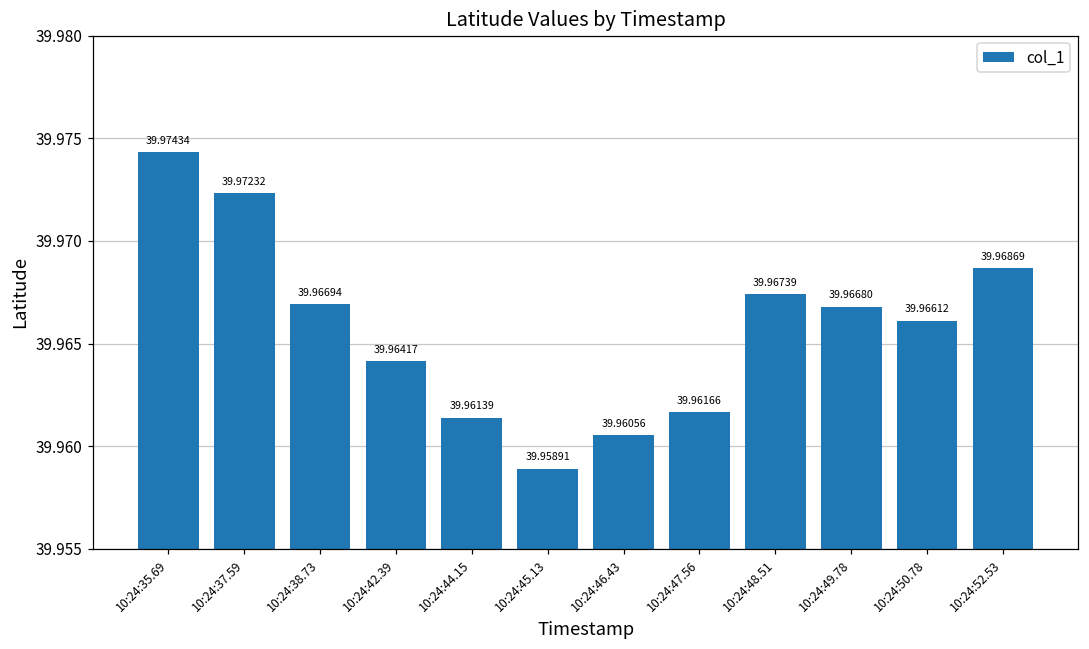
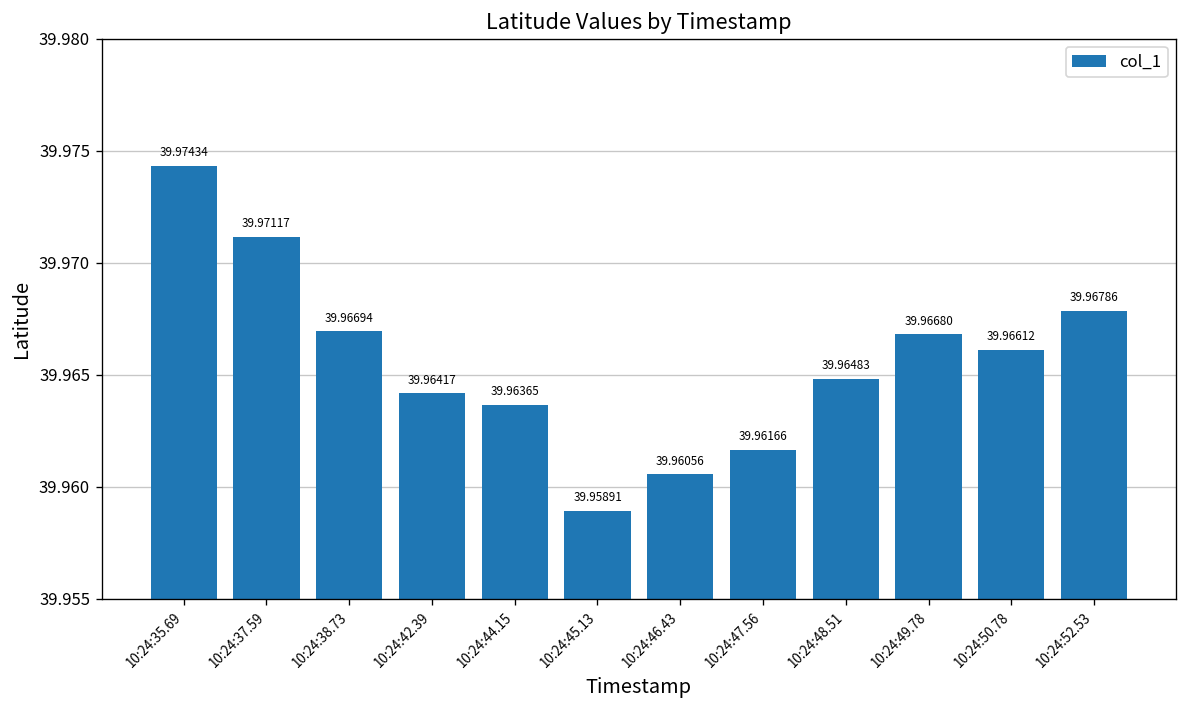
  {
    "10:24:35.69": 39.97434,
-   "10:24:37.59": 39.97232,
+   "10:24:37.59": 39.97117,
    "10:24:38.73": 39.96694,
    "10:24:42.39": 39.96417,
-   "10:24:44.15": 39.96139,
+   "10:24:44.15": 39.96365,
    "10:24:45.13": 39.95891,
    "10:24:46.43": 39.96056,
    "10:24:47.56": 39.96166,
-   "10:24:48.51": 39.96739,
+   "10:24:48.51": 39.96483,
    "10:24:49.78": 39.96680,
    "10:24:50.78": 39.96612,
-   "10:24:52.53": 39.96869
+   "10:24:52.53": 39.96786
  }
